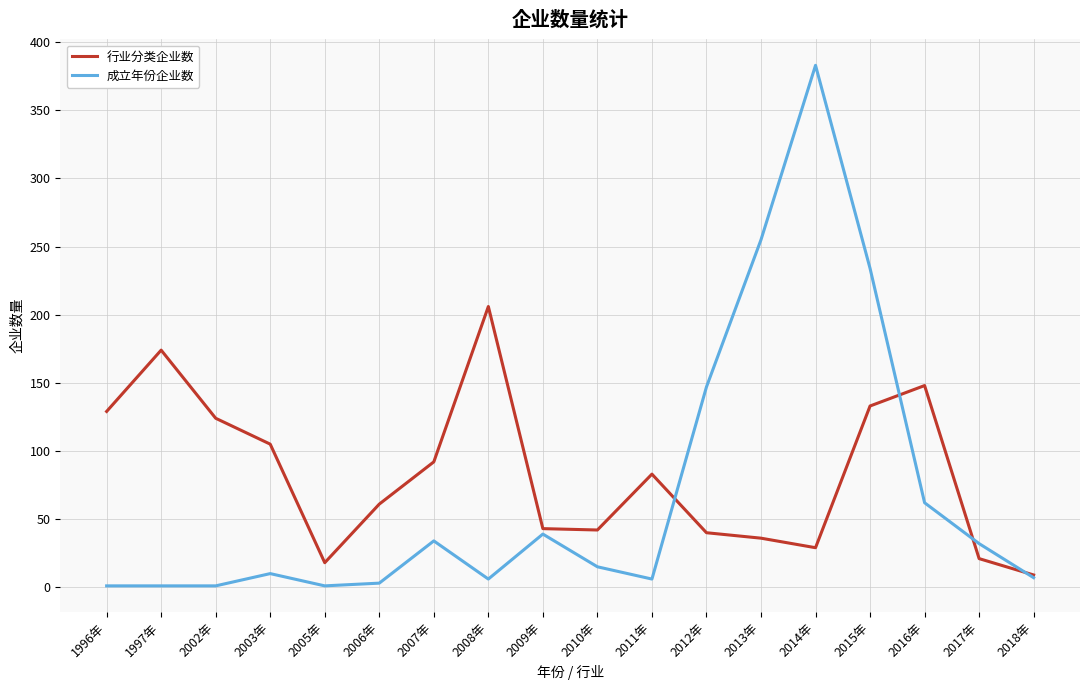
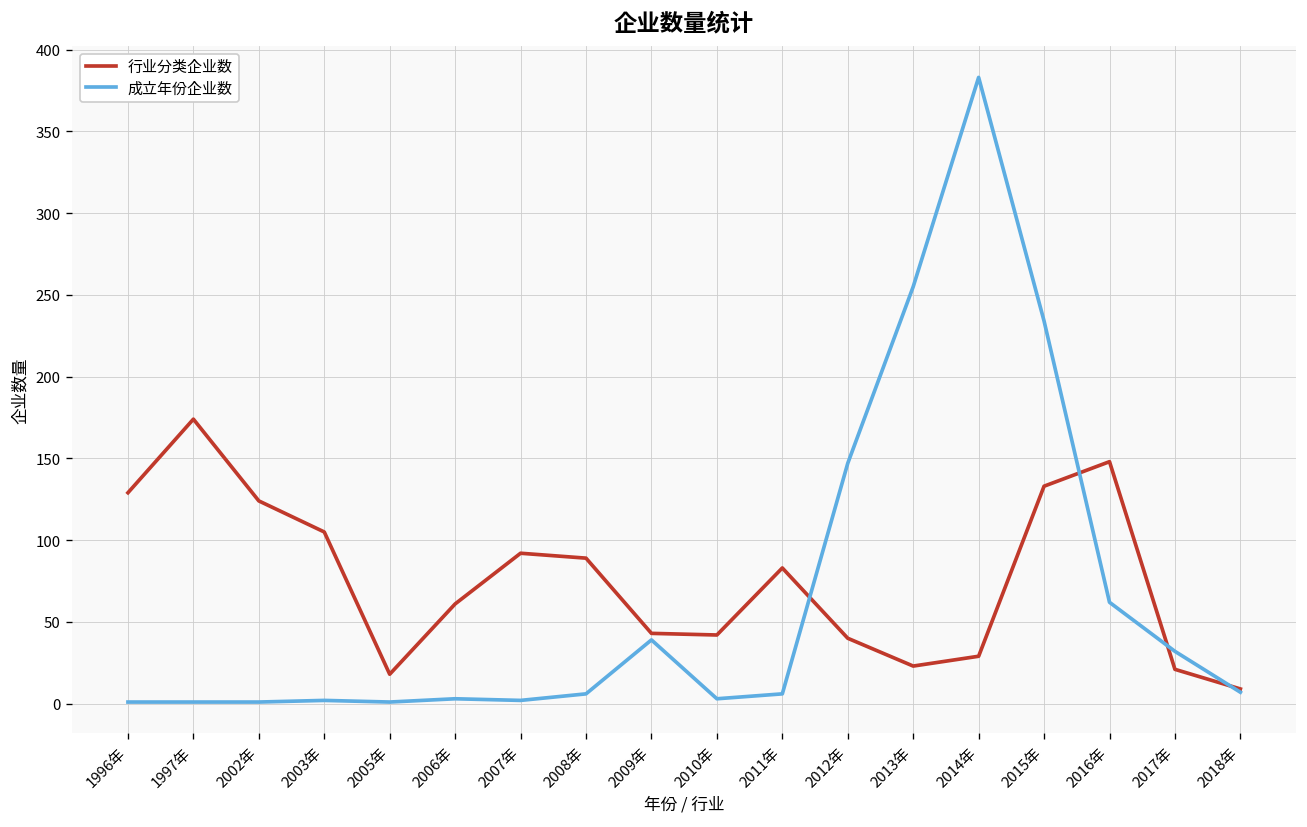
  {
    "行业分类企业数": {
      "1996年": 129,
      "1997年": 174,
      "2002年": 124,
      "2003年": 105,
      "2005年": 18,
      "2006年": 61,
      "2007年": 92,
-     "2008年": 206,
+     "2008年": 89,
      "2009年": 43,
      "2010年": 42,
      "2011年": 83,
      "2012年": 40,
-     "2013年": 36,
+     "2013年": 23,
      "2014年": 29,
      "2015年": 133,
      "2016年": 148,
      "2017年": 21,
      "2018年": 9
    },
    "成立年份企业数": {
      "1996年": 1,
      "1997年": 1,
      "2002年": 1,
-     "2003年": 10,
+     "2003年": 2,
      "2005年": 1,
      "2006年": 3,
-     "2007年": 34,
+     "2007年": 2,
      "2008年": 6,
      "2009年": 39,
-     "2010年": 15,
+     "2010年": 3,
      "2011年": 6,
      "2012年": 147,
      "2013年": 255,
      "2014年": 383,
      "2015年": 234,
      "2016年": 62,
      "2017年": 32,
      "2018年": 7
    }
  }
